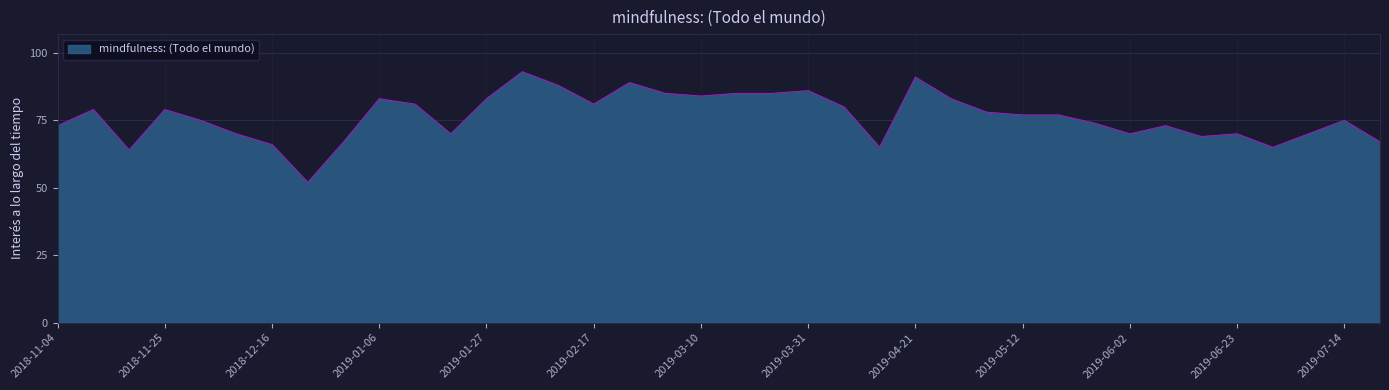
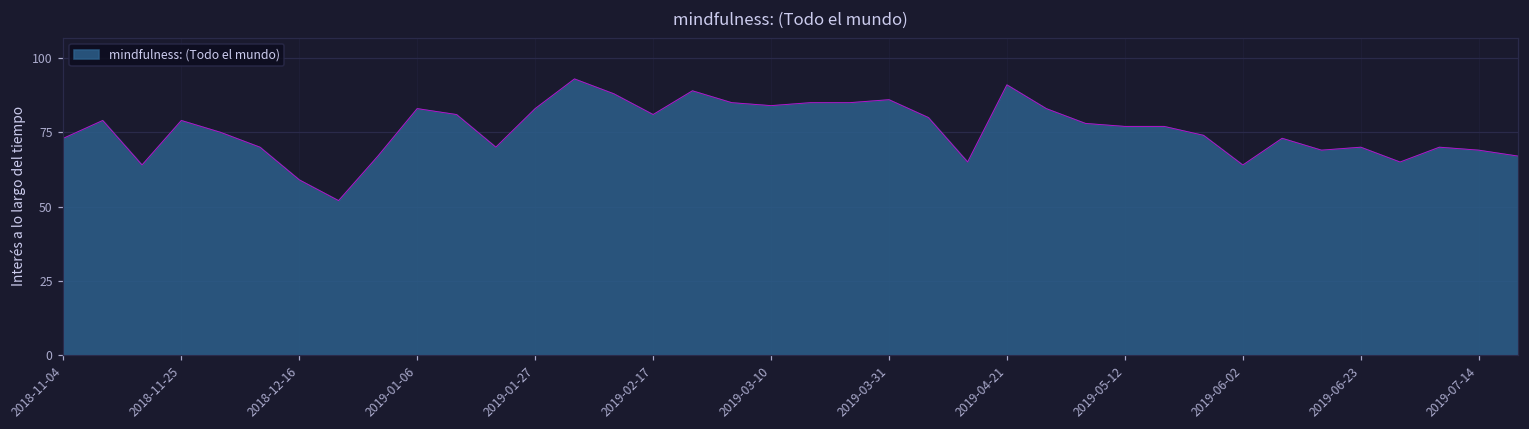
  {
    "2018-11-04": 73,
    "2018-11-25": 79,
-   "2018-12-16": 66,
+   "2018-12-16": 59,
    "2019-01-06": 83,
    "2019-01-27": 83,
    "2019-02-17": 81,
    "2019-03-10": 84,
    "2019-03-31": 86,
    "2019-04-21": 91,
    "2019-05-12": 77,
-   "2019-06-02": 70,
+   "2019-06-02": 64,
    "2019-06-23": 70,
-   "2019-07-14": 75
+   "2019-07-14": 69
  }
